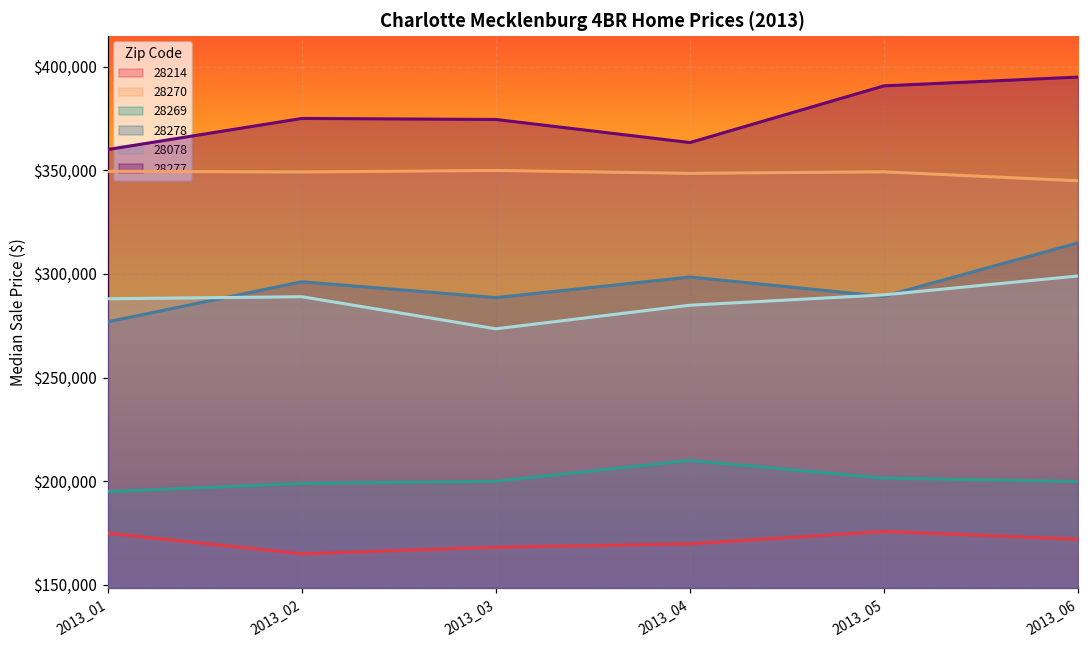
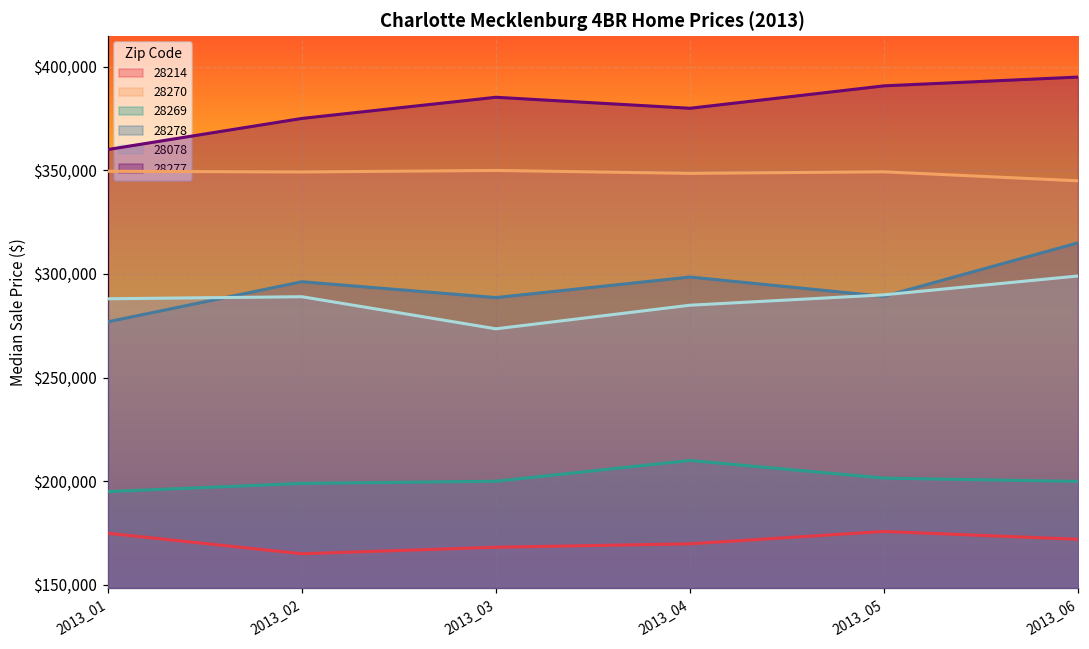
  {
    "28078": {
      "2013_01": "$288,000",
      "2013_02": "$289,000",
      "2013_03": "$274,000",
      "2013_04": "$285,000",
      "2013_06": "$299,000"
    },
    "28277": {
      "2013_01": "$360,000",
      "2013_02": "$375,000",
-     "2013_03": "$375,000",
-     "2013_04": "$363,000",
+     "2013_03": "$385,000",
+     "2013_04": "$380,000",
      "2013_05": "$391,000",
      "2013_06": "$395,000"
    }
  }
